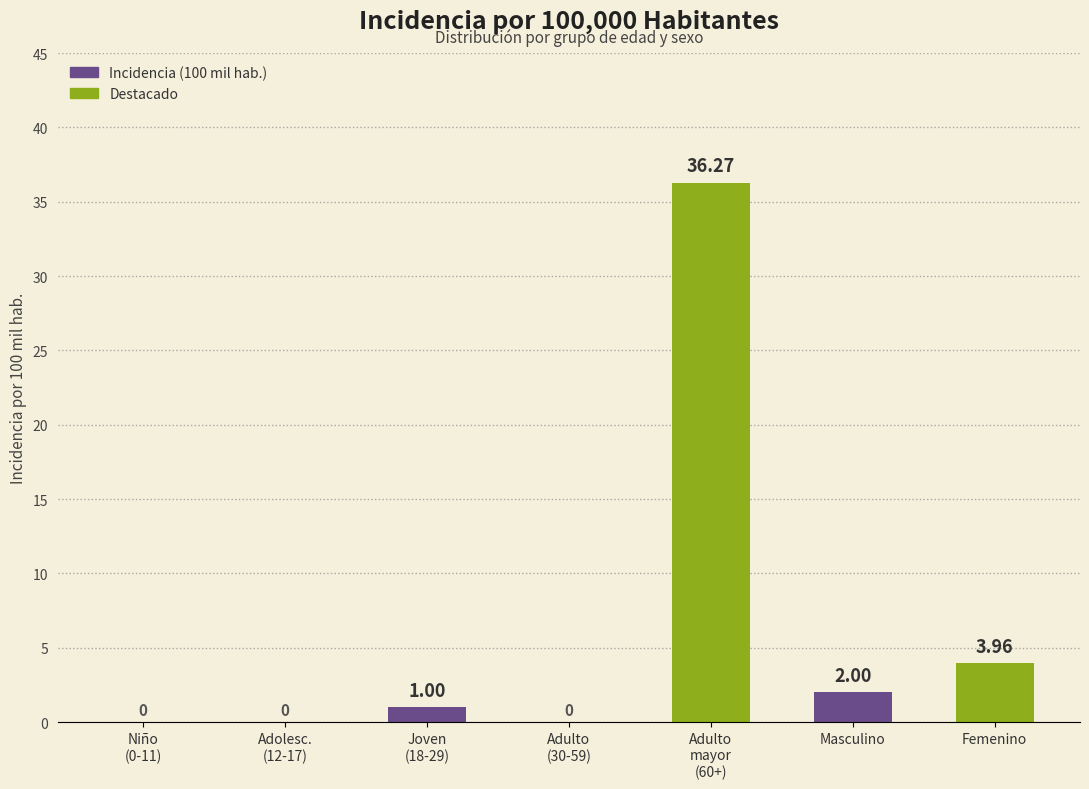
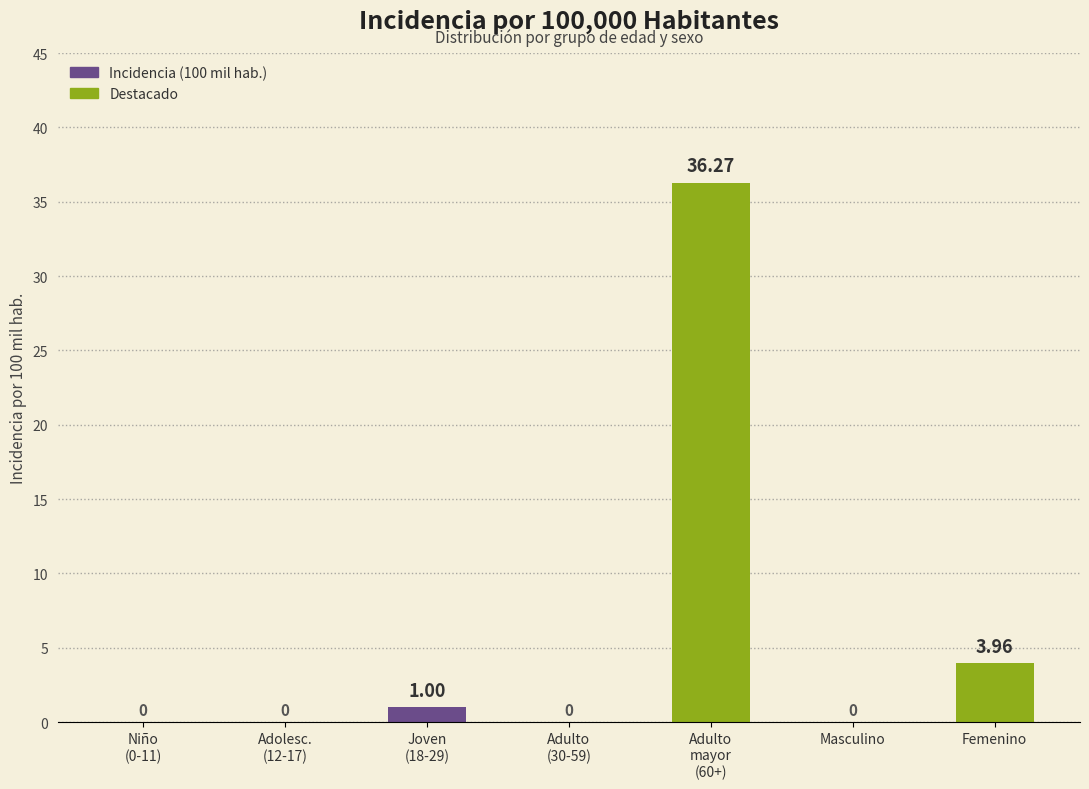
  {
    "Niño (0-11)": 0,
    "Adolesc. (12-17)": 0,
    "Joven (18-29)": 1.00,
    "Adulto (30-59)": 0,
    "Adulto mayor (60+)": 36.27,
-   "Masculino": 2.00,
+   "Masculino": 0,
    "Femenino": 3.96
  }
